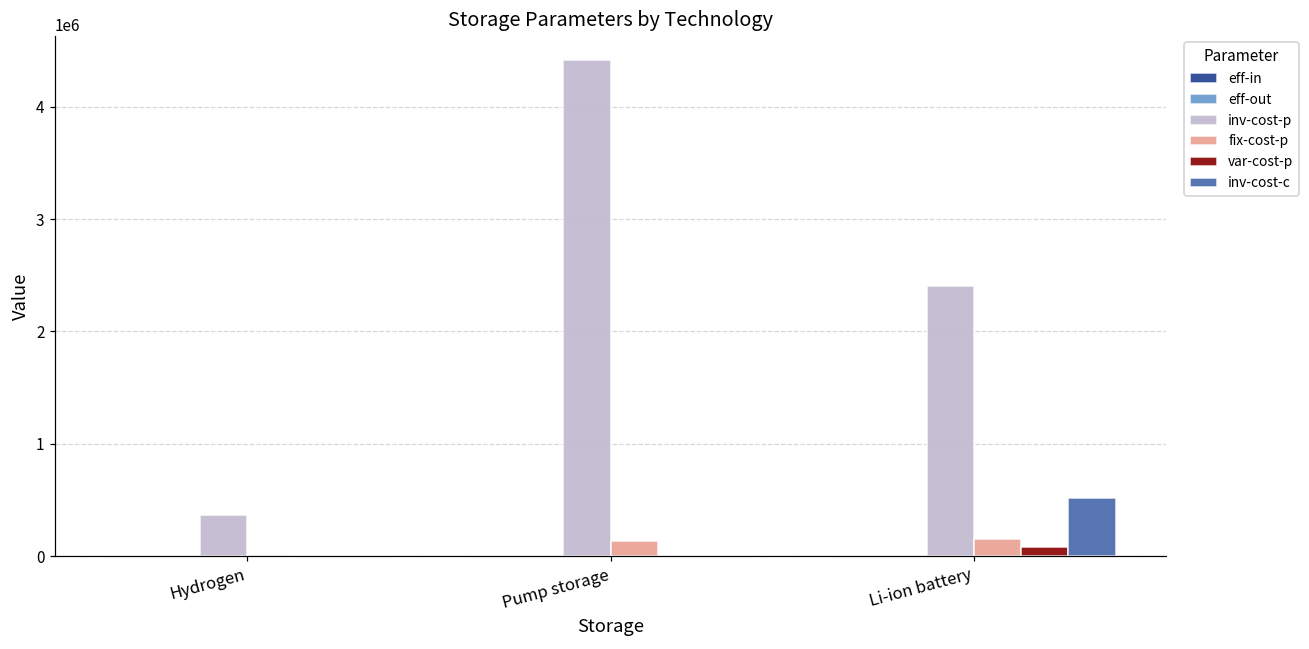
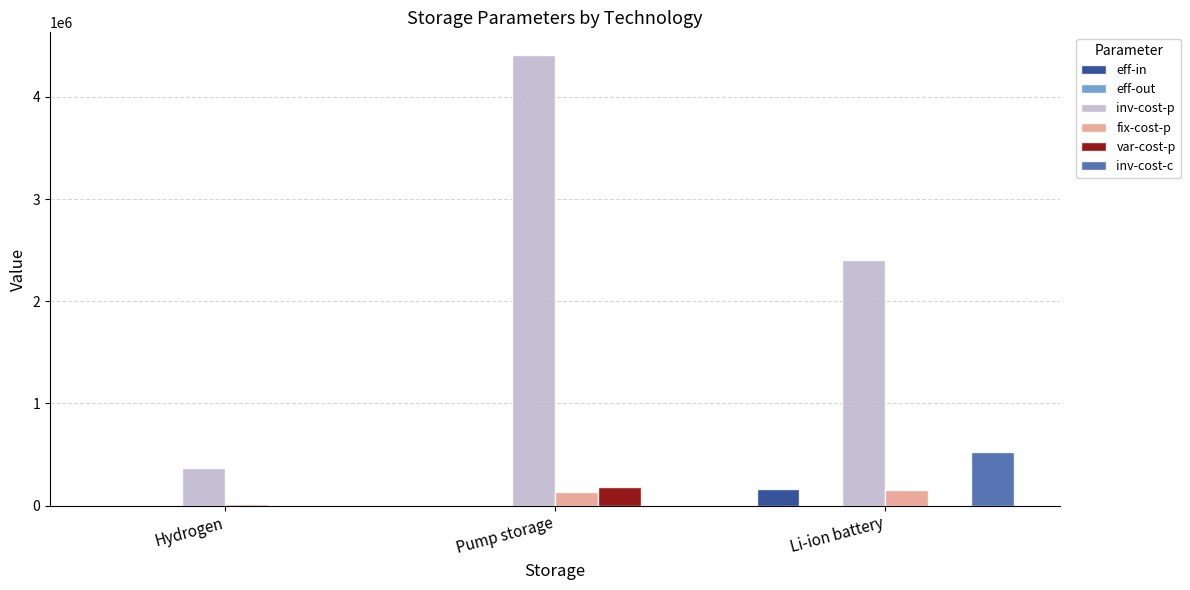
  {
    "eff-in": {
-     "Li-ion battery": 0
+     "Li-ion battery": 160000
    },
    "inv-cost-p": {
      "Hydrogen": 370000,
      "Pump storage": 4410000,
      "Li-ion battery": 2400000
    },
    "fix-cost-p": {
      "Pump storage": 130000,
      "Li-ion battery": 150000
    },
    "var-cost-p": {
      "Hydrogen": 0,
-     "Pump storage": 0,
-     "Li-ion battery": 80000
+     "Pump storage": 180000,
+     "Li-ion battery": 0
    },
    "inv-cost-c": {
      "Hydrogen": 0,
      "Pump storage": 0,
      "Li-ion battery": 520000
    }
  }
